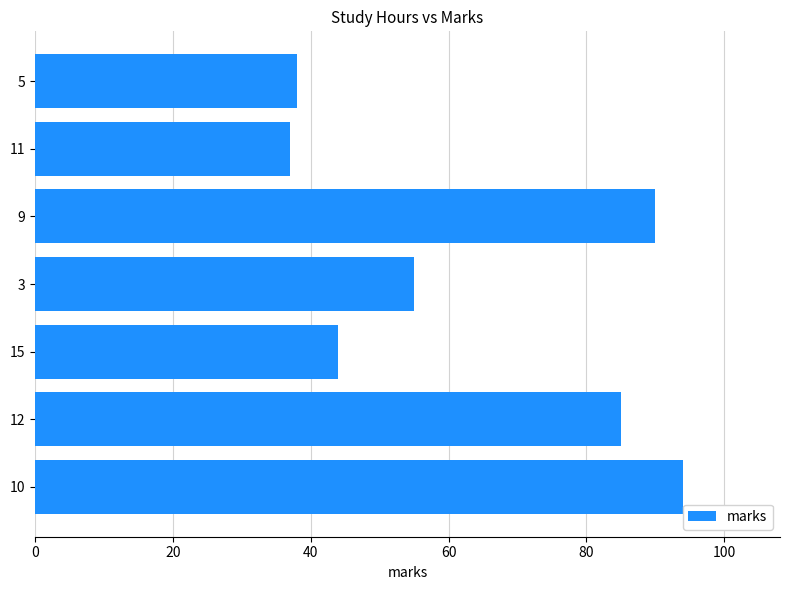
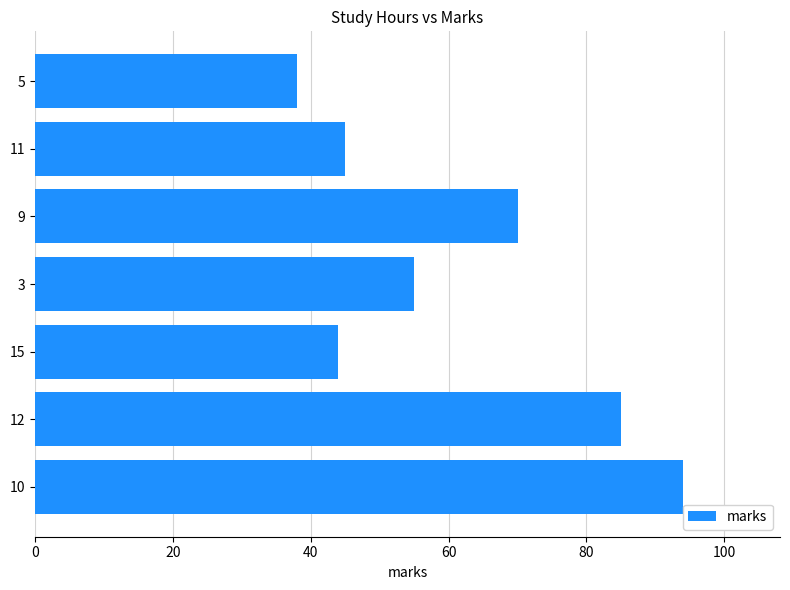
  {
    "5": 38,
-   "11": 37,
-   "9": 90,
+   "11": 45,
+   "9": 70,
    "3": 55,
    "15": 44,
    "12": 85,
    "10": 94
  }
